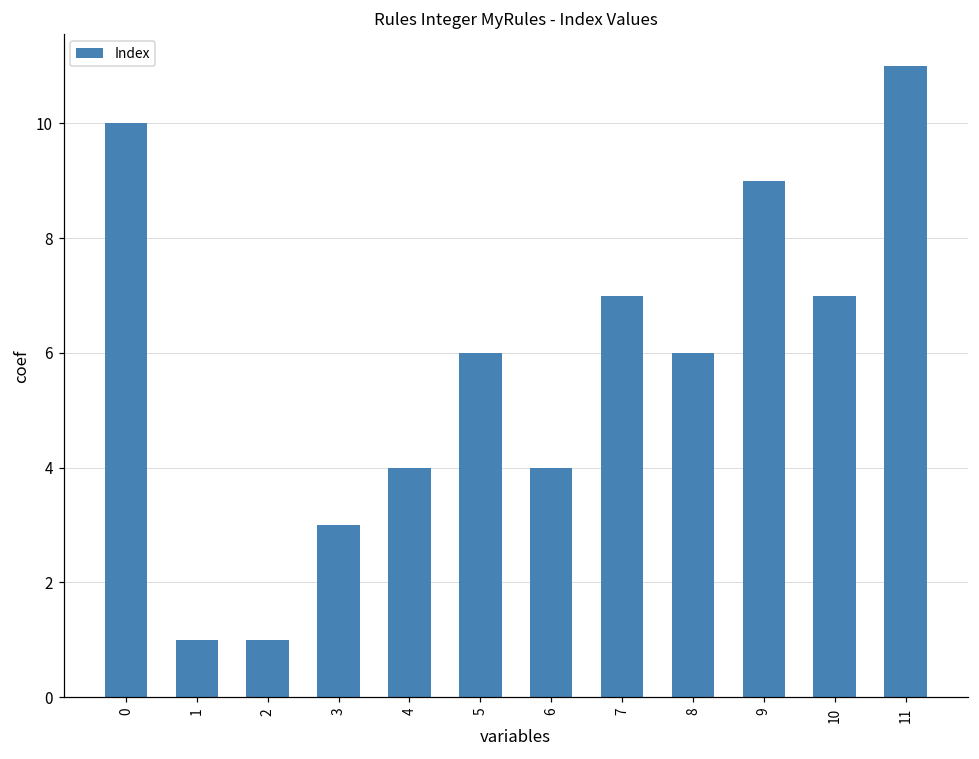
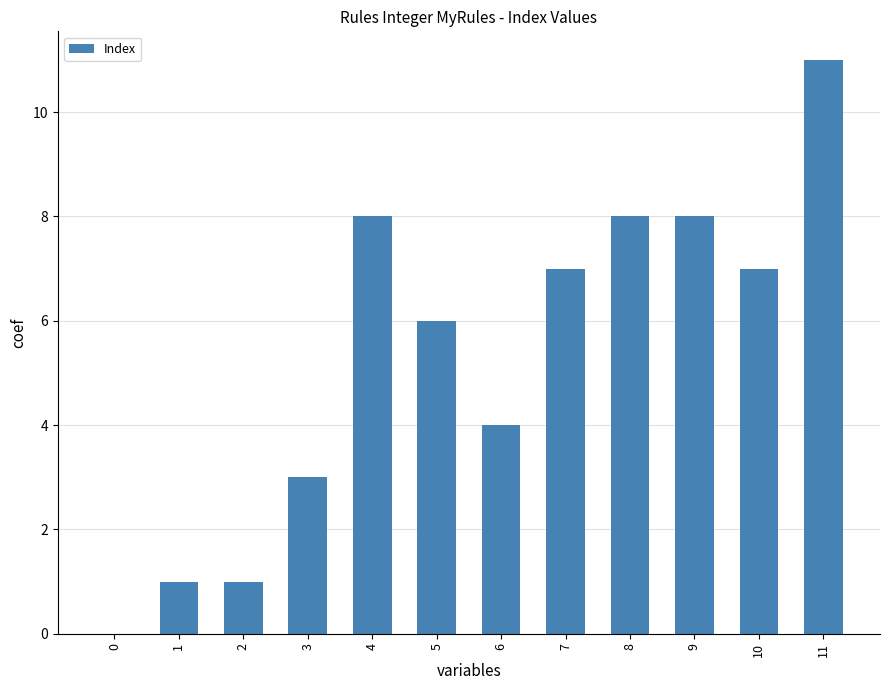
  {
-   "0": 10,
+   "0": 0,
    "1": 1,
    "2": 1,
    "3": 3,
-   "4": 4,
+   "4": 8,
    "5": 6,
    "6": 4,
    "7": 7,
-   "8": 6,
-   "9": 9,
+   "8": 8,
+   "9": 8,
    "10": 7,
    "11": 11
  }
